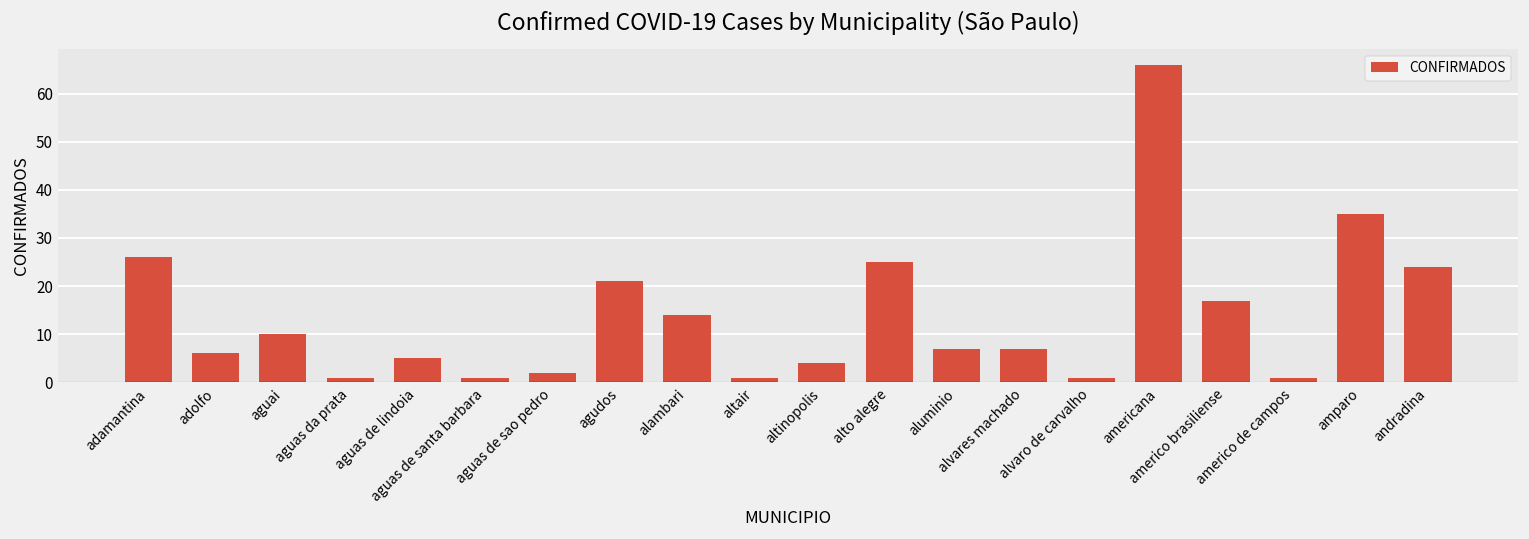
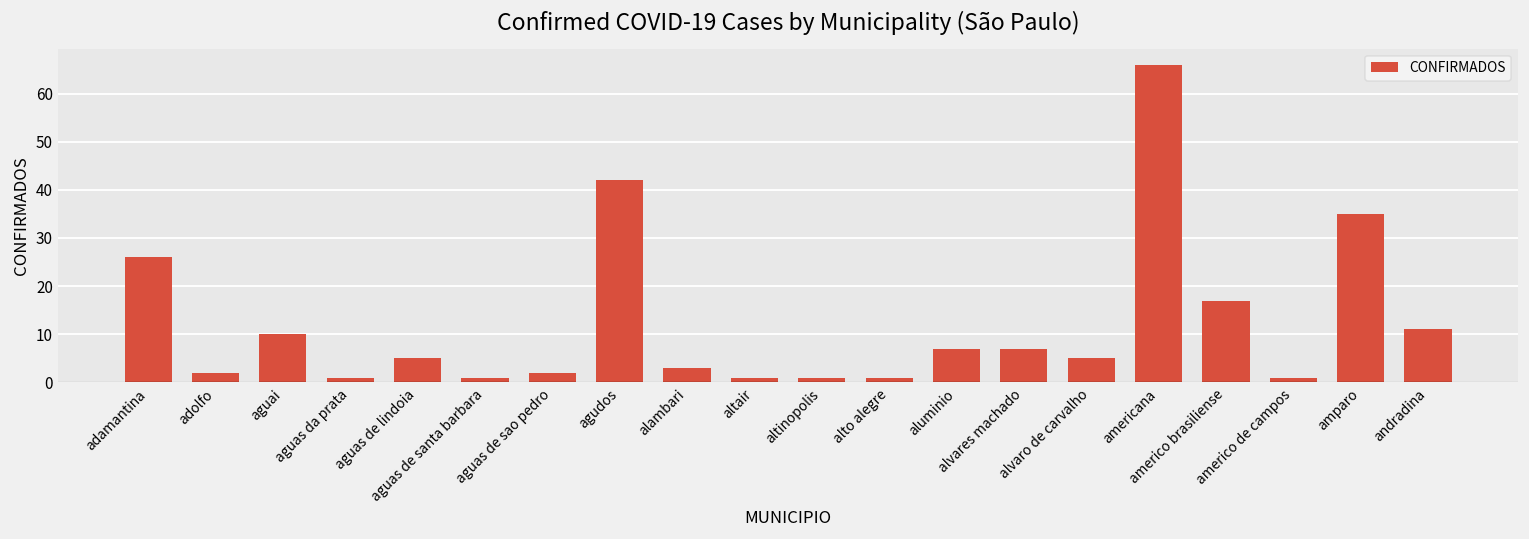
  {
    "adamantina": 26,
-   "adolfo": 6,
+   "adolfo": 2,
    "aguai": 10,
    "aguas da prata": 1,
    "aguas de lindoia": 5,
    "aguas de santa barbara": 1,
    "aguas de sao pedro": 2,
-   "agudos": 21,
-   "alambari": 14,
+   "agudos": 42,
+   "alambari": 3,
    "altair": 1,
-   "altinopolis": 4,
-   "alto alegre": 25,
+   "altinopolis": 1,
+   "alto alegre": 1,
    "aluminio": 7,
    "alvares machado": 7,
-   "alvaro de carvalho": 1,
+   "alvaro de carvalho": 5,
    "americana": 66,
    "americo brasiliense": 17,
    "americo de campos": 1,
    "amparo": 35,
-   "andradina": 24
+   "andradina": 11
  }
